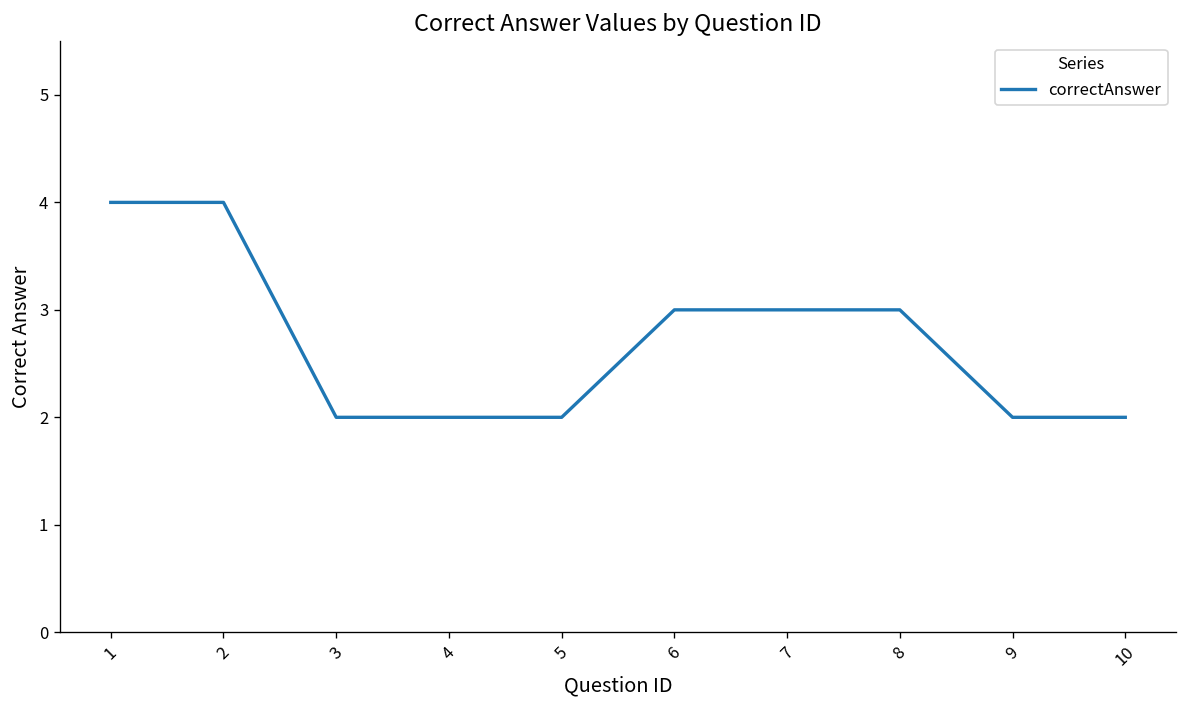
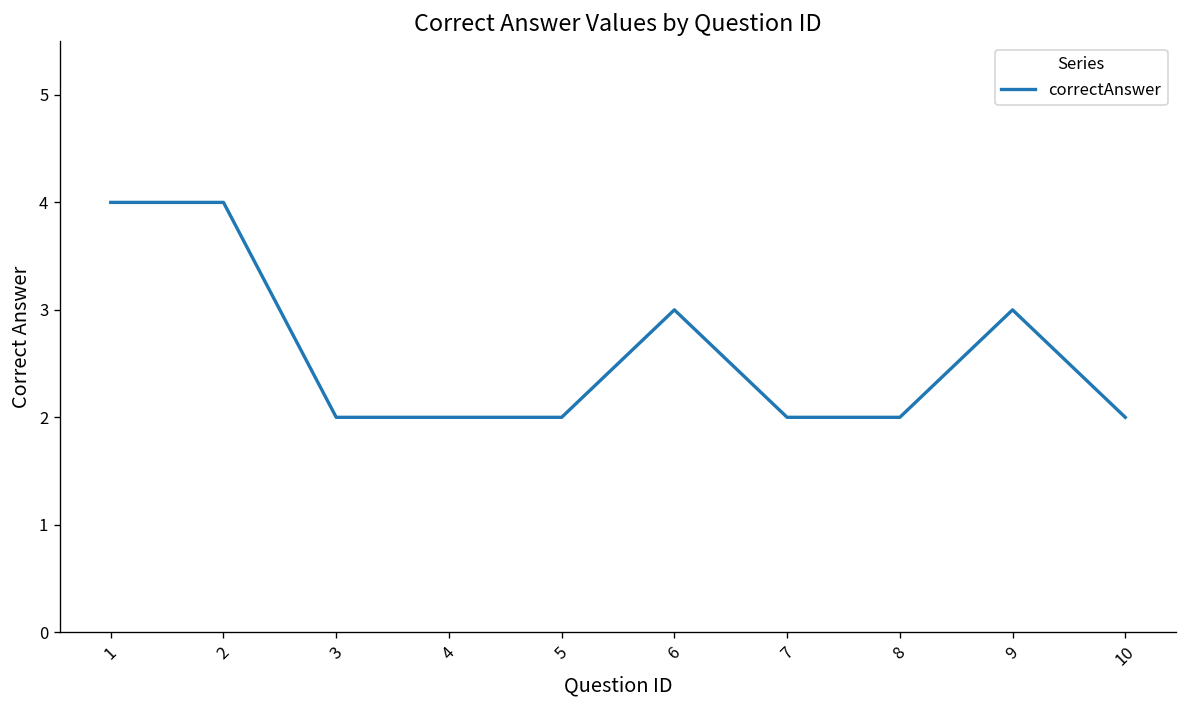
  {
    "1": 4,
    "2": 4,
    "3": 2,
    "4": 2,
    "5": 2,
    "6": 3,
-   "7": 3,
-   "8": 3,
-   "9": 2,
+   "7": 2,
+   "8": 2,
+   "9": 3,
    "10": 2
  }
